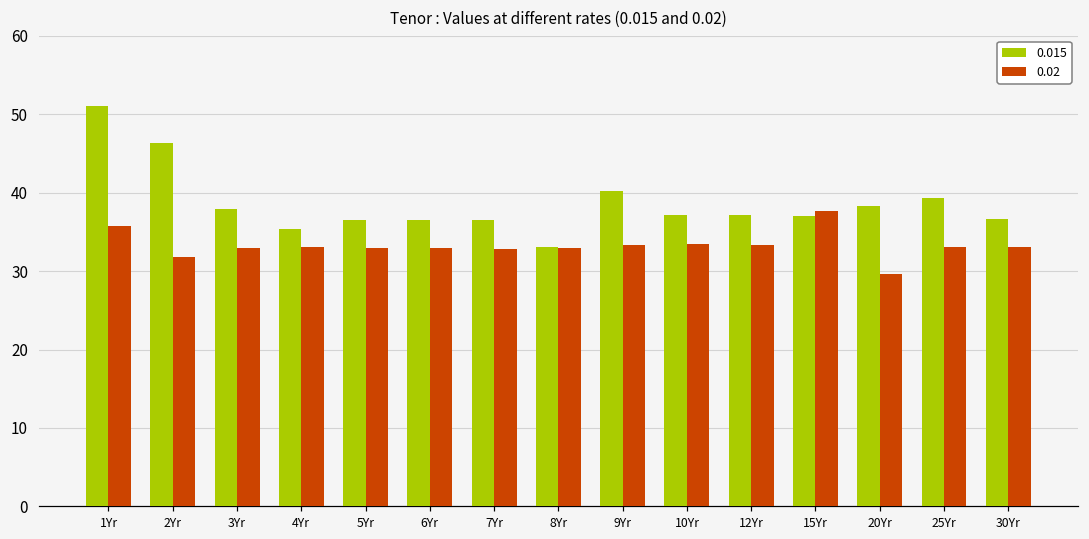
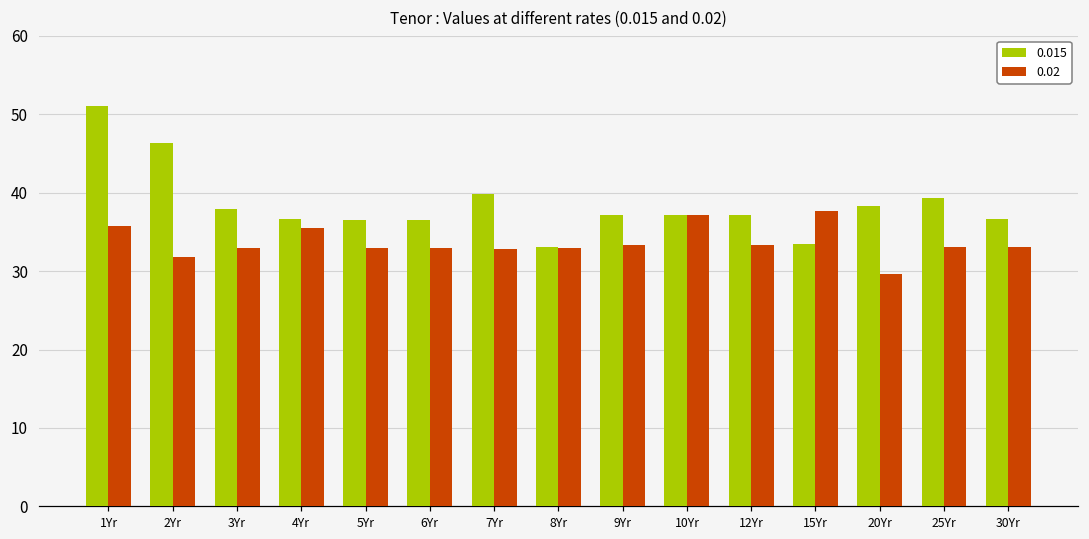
  {
    "0.015": {
      "1Yr": 51,
      "2Yr": 46,
      "3Yr": 38,
-     "4Yr": 35,
+     "4Yr": 37,
      "5Yr": 37,
      "6Yr": 37,
-     "7Yr": 37,
+     "7Yr": 40,
      "8Yr": 33,
-     "9Yr": 40,
+     "9Yr": 37,
      "10Yr": 37,
      "12Yr": 37,
-     "15Yr": 37,
+     "15Yr": 33,
      "20Yr": 38,
      "25Yr": 39,
      "30Yr": 37
    },
    "0.02": {
      "1Yr": 36,
      "2Yr": 32,
      "3Yr": 33,
-     "4Yr": 33,
+     "4Yr": 35,
      "5Yr": 33,
      "6Yr": 33,
      "7Yr": 33,
      "8Yr": 33,
      "9Yr": 33,
-     "10Yr": 33,
+     "10Yr": 37,
      "12Yr": 33,
      "15Yr": 38,
      "20Yr": 30,
      "25Yr": 33,
      "30Yr": 33
    }
  }
